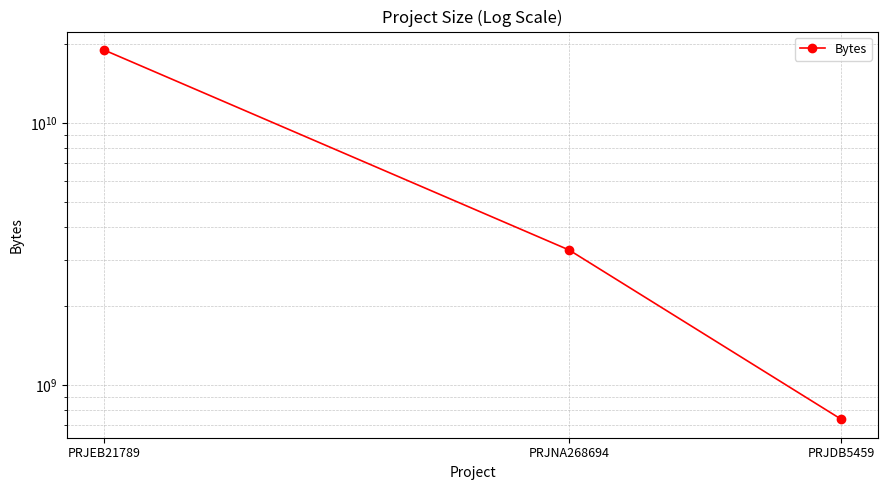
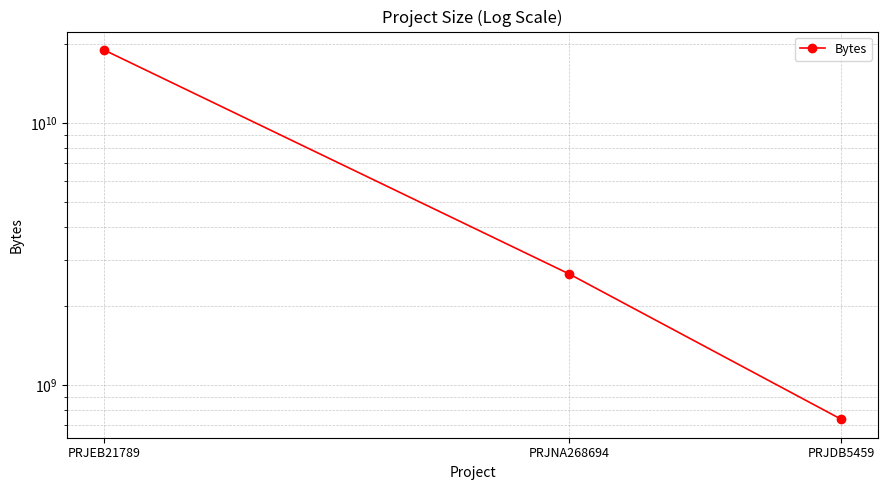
  {
    "PRJEB21789": 19000000000,
-   "PRJNA268694": 3300000000,
+   "PRJNA268694": 2700000000,
    "PRJDB5459": 740000000
  }
